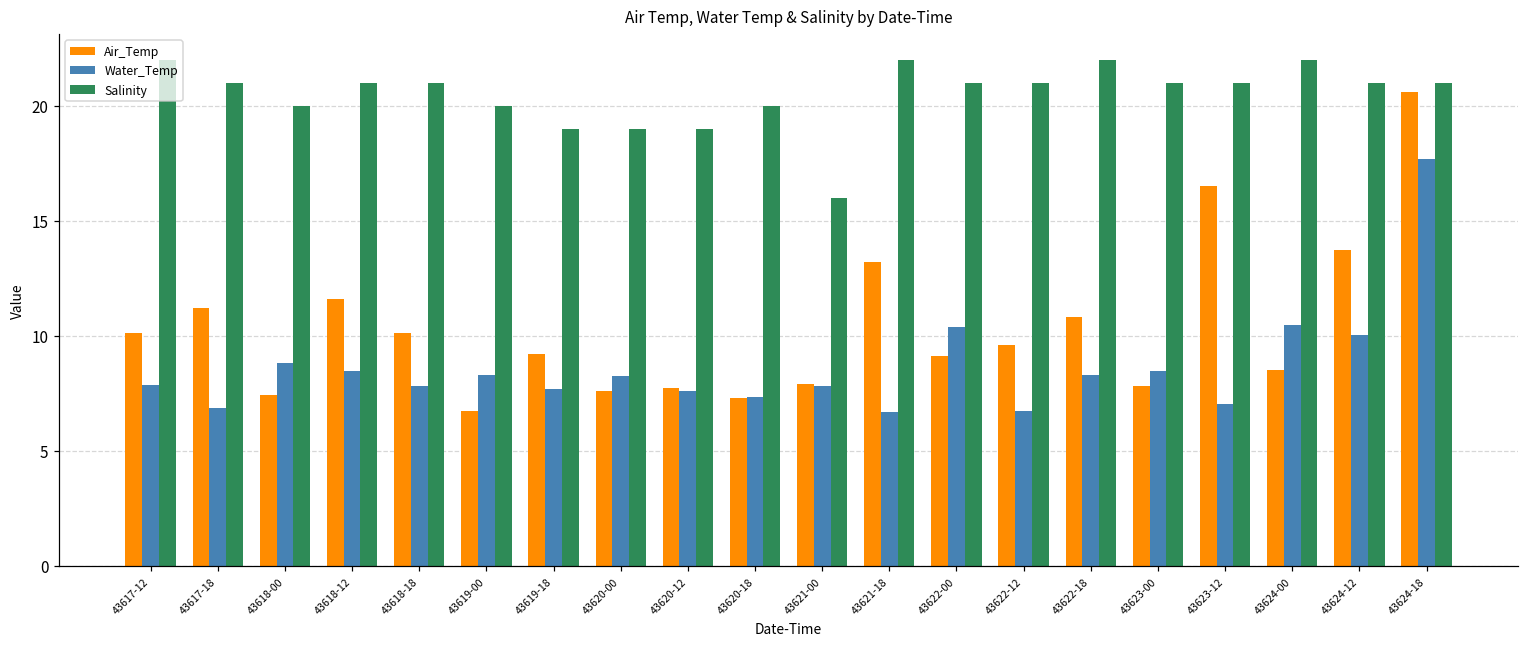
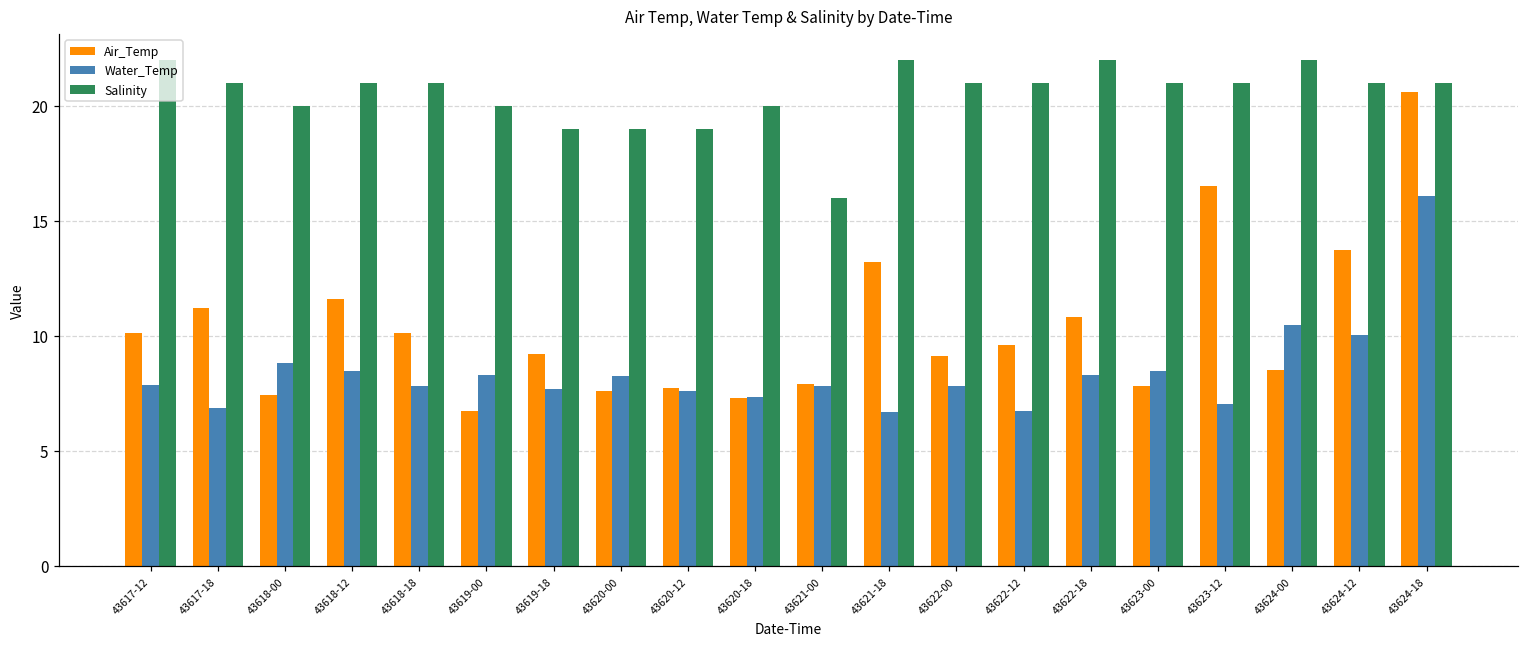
  {
    "Air_Temp": {
      "43617-12": 10.1,
      "43617-18": 11.2,
      "43618-00": 7.4,
      "43618-12": 11.6,
      "43618-18": 10.1,
      "43619-00": 6.7,
      "43619-18": 9.2,
      "43620-00": 7.6,
      "43620-12": 7.7,
      "43620-18": 7.3,
      "43621-00": 7.9,
      "43621-18": 13.2,
      "43622-00": 9.1,
      "43622-12": 9.6,
      "43622-18": 10.8,
      "43623-00": 7.8,
      "43623-12": 16.5,
      "43624-00": 8.5,
      "43624-12": 13.7,
      "43624-18": 20.6
    },
    "Water_Temp": {
      "43617-12": 7.9,
      "43617-18": 6.8,
      "43618-00": 8.8,
      "43618-12": 8.5,
      "43618-18": 7.8,
      "43619-00": 8.3,
      "43619-18": 7.7,
      "43620-00": 8.2,
      "43620-12": 7.6,
      "43620-18": 7.3,
      "43621-00": 7.8,
      "43621-18": 6.7,
-     "43622-00": 10.4,
+     "43622-00": 7.8,
      "43622-12": 6.7,
      "43622-18": 8.3,
      "43623-00": 8.5,
      "43623-12": 7.0,
      "43624-00": 10.5,
      "43624-12": 10.0,
-     "43624-18": 17.7
+     "43624-18": 16.1
    },
    "Salinity": {
      "43617-18": 21.0,
      "43618-00": 20.0,
      "43618-12": 21.0,
      "43618-18": 21.0,
      "43619-00": 20.0,
      "43619-18": 19.0,
      "43620-00": 19.0,
      "43620-12": 19.0,
      "43620-18": 20.0,
      "43621-00": 16.0,
      "43621-18": 22.0,
      "43622-00": 21.0,
      "43622-12": 21.0,
      "43622-18": 22.0,
      "43623-00": 21.0,
      "43623-12": 21.0,
      "43624-00": 22.0,
      "43624-12": 21.0,
      "43624-18": 21.0
    }
  }
